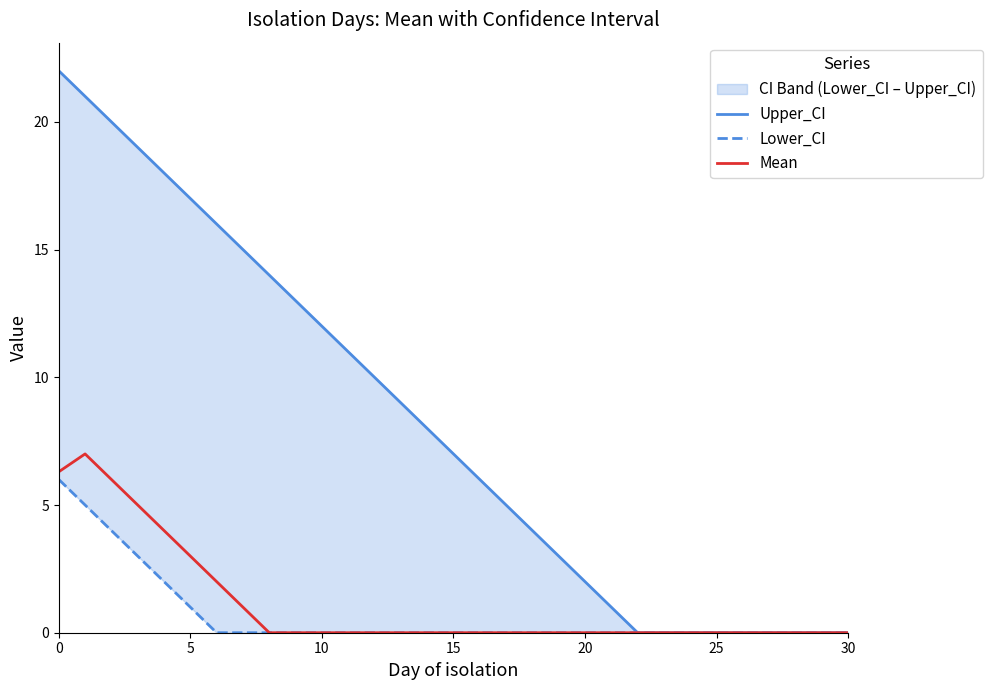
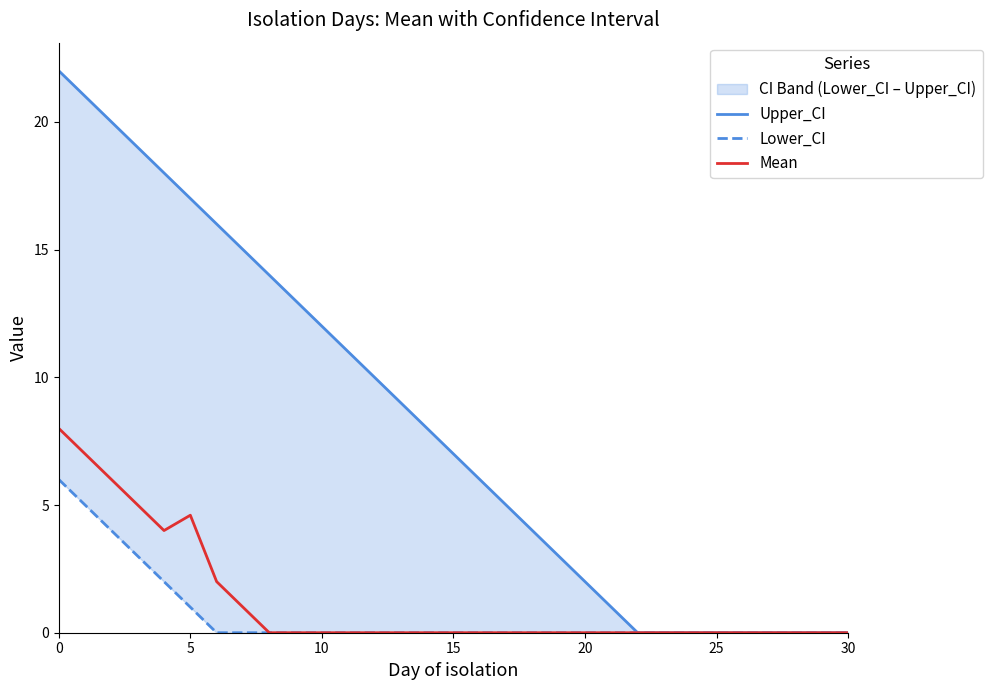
  {
    "Mean": {
-     "0": 6.3,
-     "5": 3.0
+     "0": 8.0,
+     "5": 4.6
    }
  }
